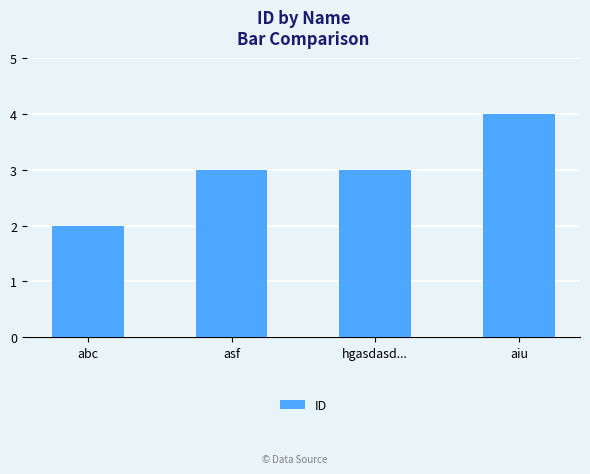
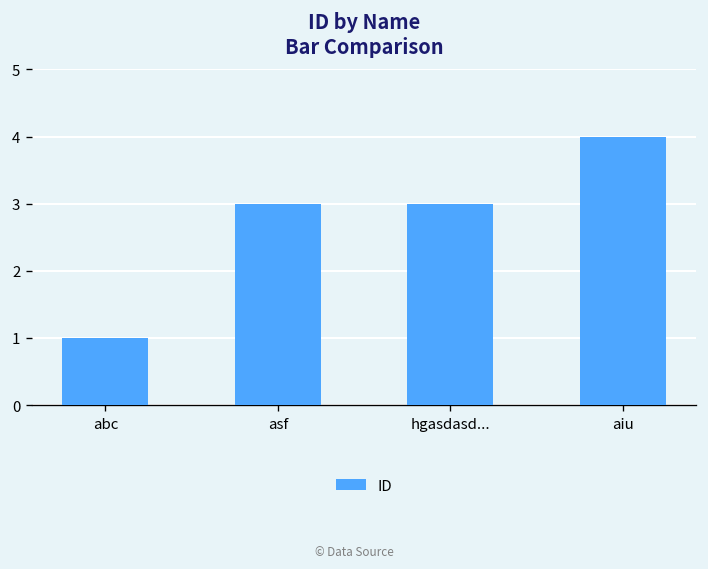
  {
-   "abc": 2,
+   "abc": 1,
    "asf": 3,
    "hgasdasd...": 3,
    "aiu": 4
  }
